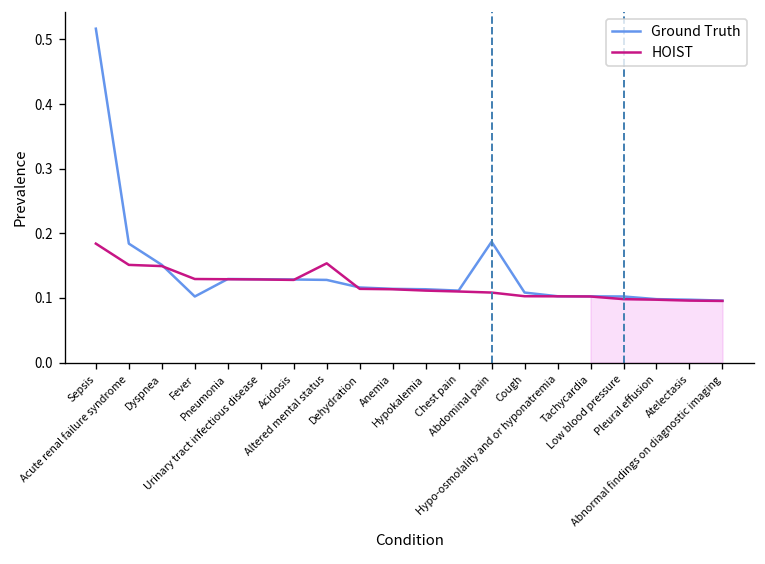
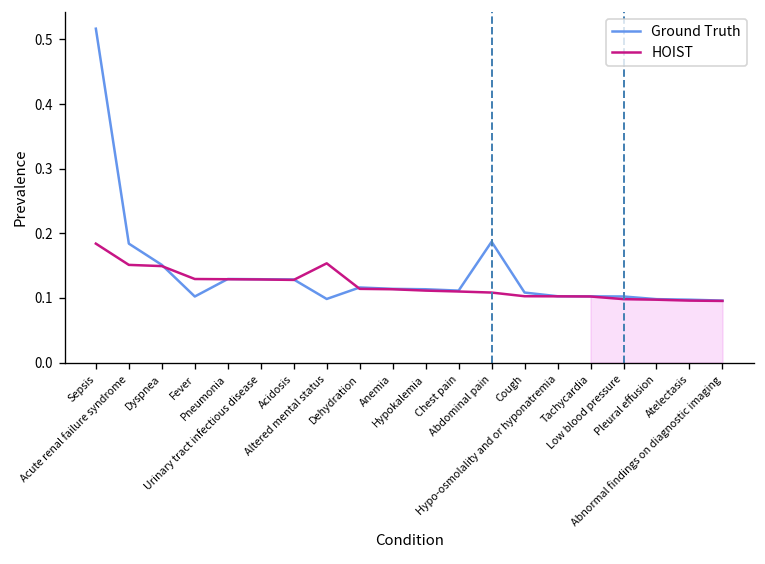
  {
    "Ground Truth": {
      "Sepsis": 0.52,
      "Acute renal failure syndrome": 0.18,
      "Fever": 0.10,
-     "Altered mental status": 0.13,
+     "Altered mental status": 0.10,
      "Abdominal pain": 0.19,
      "Cough": 0.11
    },
    "HOIST": {
      "Sepsis": 0.18,
      "Acute renal failure syndrome": 0.15,
      "Fever": 0.13,
      "Altered mental status": 0.15,
      "Abdominal pain": 0.11,
      "Cough": 0.10
    }
  }
